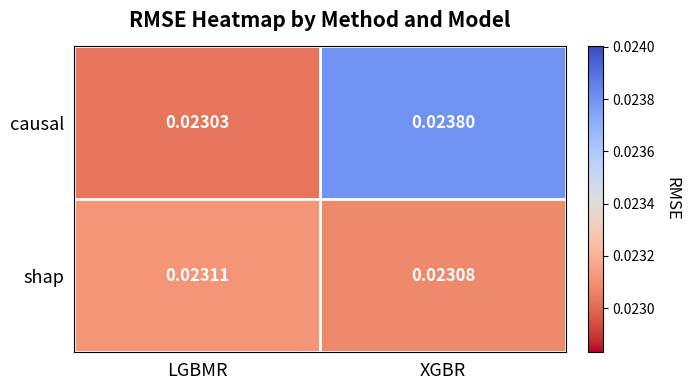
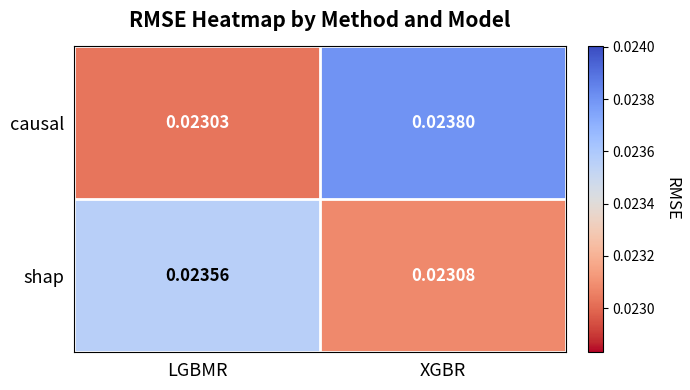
  {
    "causal": {
      "LGBMR": 0.02303,
      "XGBR": 0.02380
    },
    "shap": {
-     "LGBMR": 0.02311,
+     "LGBMR": 0.02356,
      "XGBR": 0.02308
    }
  }
